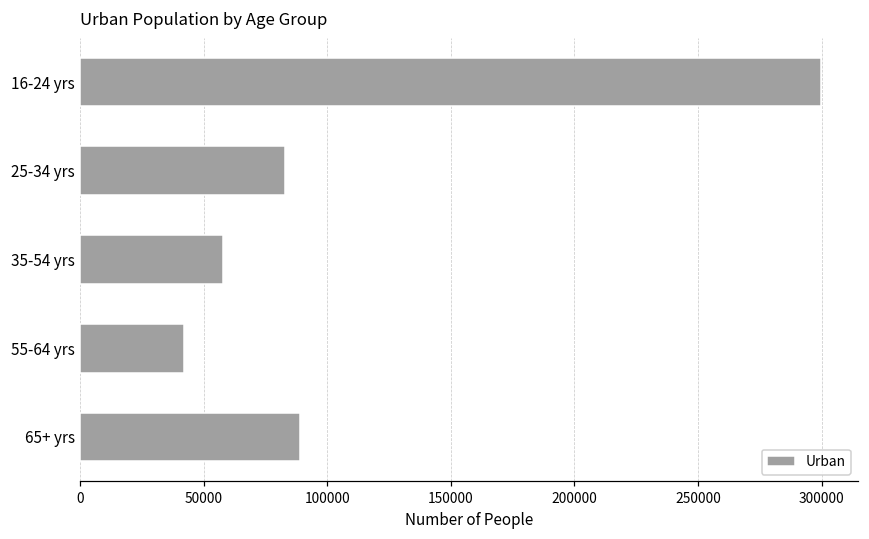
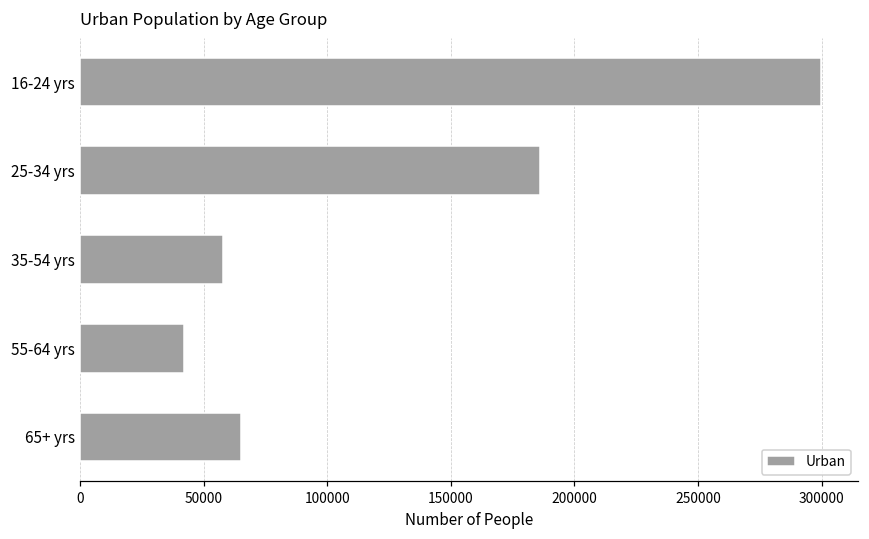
  {
    "16-24 yrs": 300000,
-   "25-34 yrs": 83000,
+   "25-34 yrs": 186000,
    "35-54 yrs": 58000,
    "55-64 yrs": 42000,
-   "65+ yrs": 89000
+   "65+ yrs": 65000
  }
